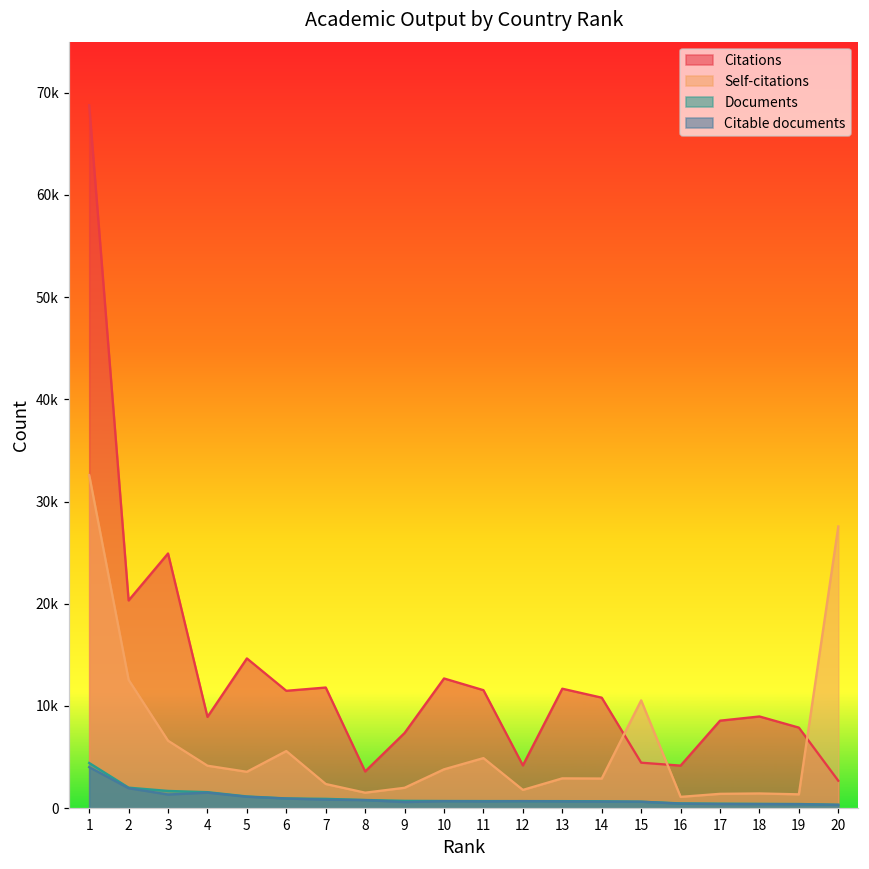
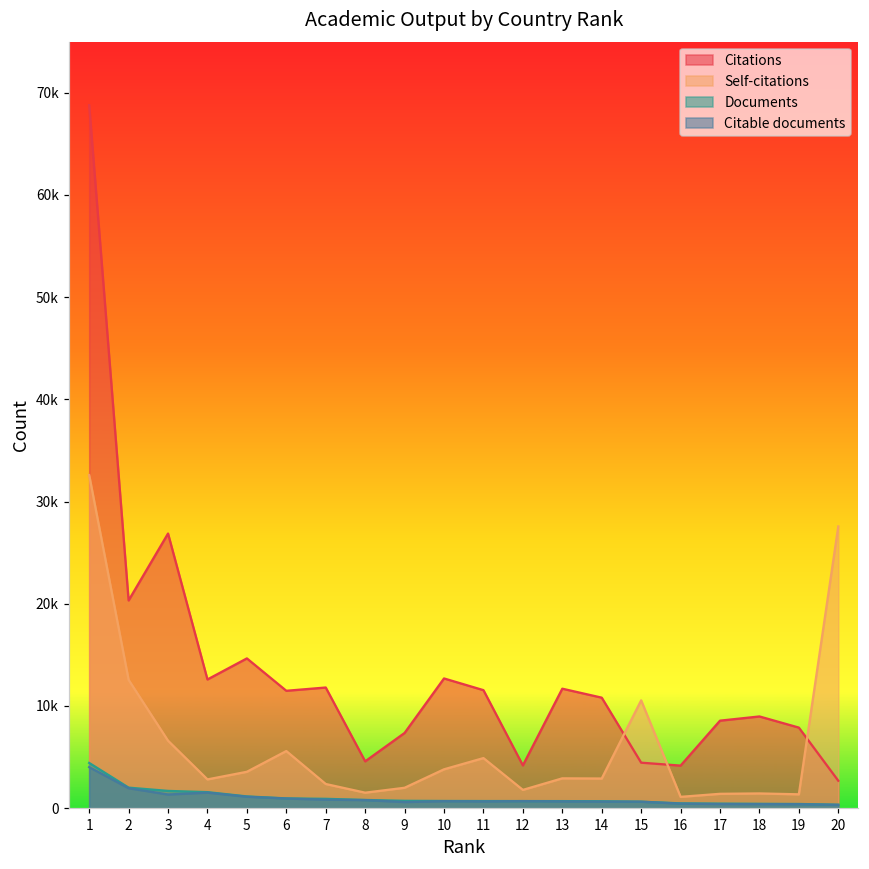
  {
    "Citations": {
      "1": 69000,
      "2": 20000,
-     "3": 25000,
-     "4": 9000,
+     "3": 27000,
+     "4": 13000,
      "5": 15000,
      "6": 11000,
      "7": 12000,
-     "8": 4000,
+     "8": 5000,
      "9": 7000,
      "10": 13000,
      "11": 12000,
      "12": 4000,
      "13": 12000,
      "14": 11000,
      "15": 4000,
      "16": 4000,
      "17": 9000,
      "18": 9000,
      "19": 8000,
      "20": 3000
    },
    "Self-citations": {
      "1": 33000,
      "2": 13000,
      "3": 7000,
-     "4": 4000,
+     "4": 3000,
      "5": 4000,
      "6": 6000,
      "7": 2000,
      "8": 2000,
      "9": 2000,
      "10": 4000,
      "11": 5000,
      "12": 2000,
      "13": 3000,
      "14": 3000,
      "15": 11000,
      "16": 1000,
      "17": 1000,
      "18": 1000,
      "19": 1000,
      "20": 28000
    }
  }
